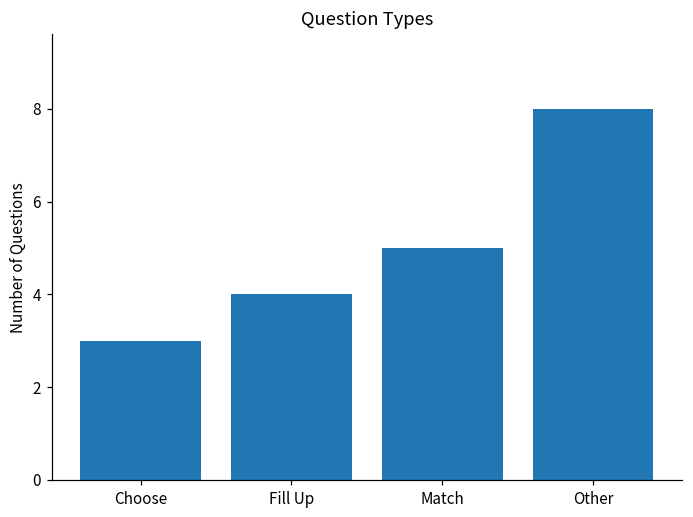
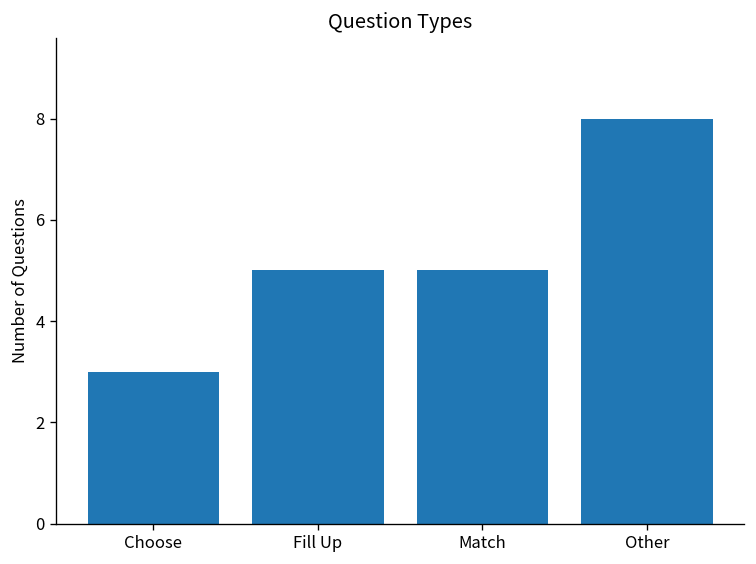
  {
    "Choose": 3,
-   "Fill Up": 4,
+   "Fill Up": 5,
    "Match": 5,
    "Other": 8
  }
